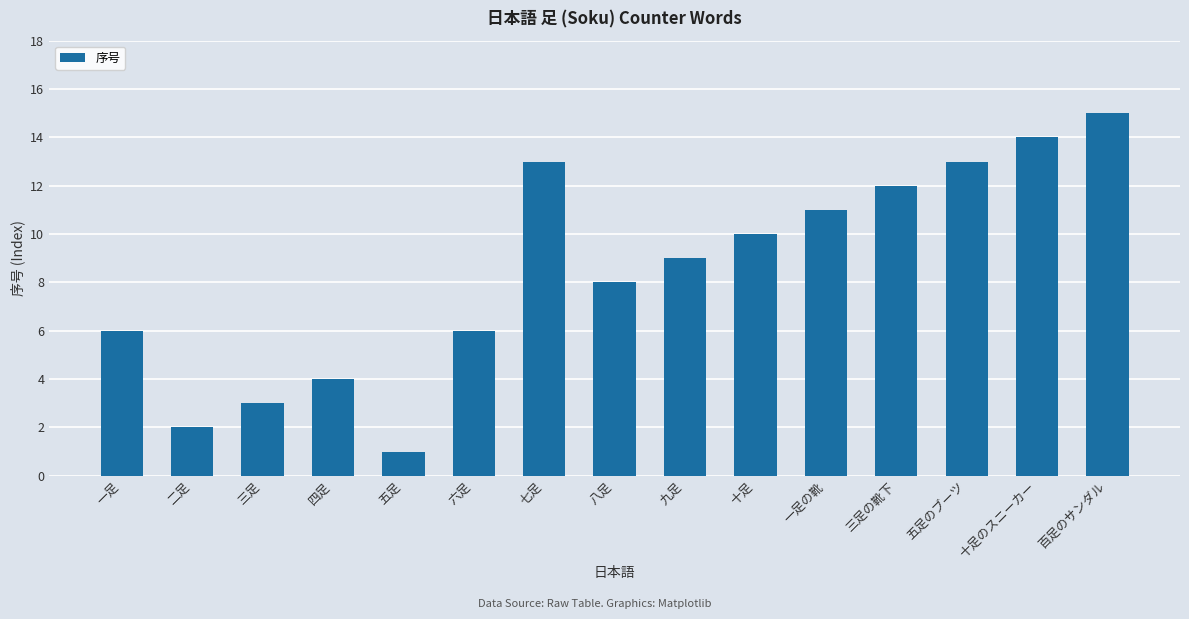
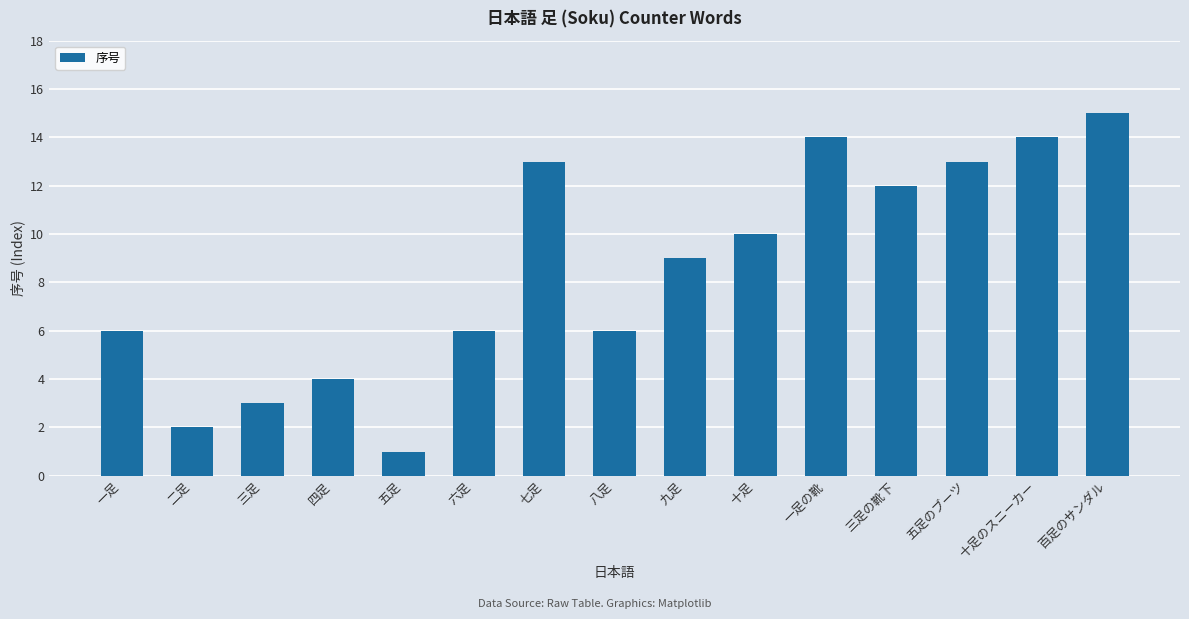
  {
    "一足": 6,
    "二足": 2,
    "三足": 3,
    "四足": 4,
    "五足": 1,
    "六足": 6,
    "七足": 13,
-   "八足": 8,
+   "八足": 6,
    "九足": 9,
    "十足": 10,
-   "一足の靴": 11,
+   "一足の靴": 14,
    "三足の靴下": 12,
    "五足のブーツ": 13,
    "十足のスニーカー": 14,
    "百足のサンダル": 15
  }
